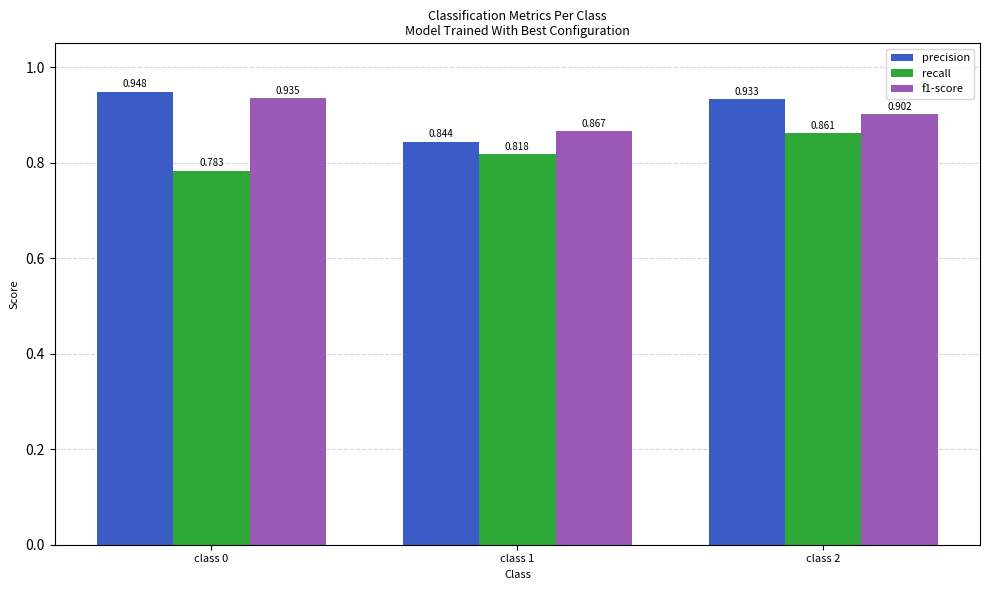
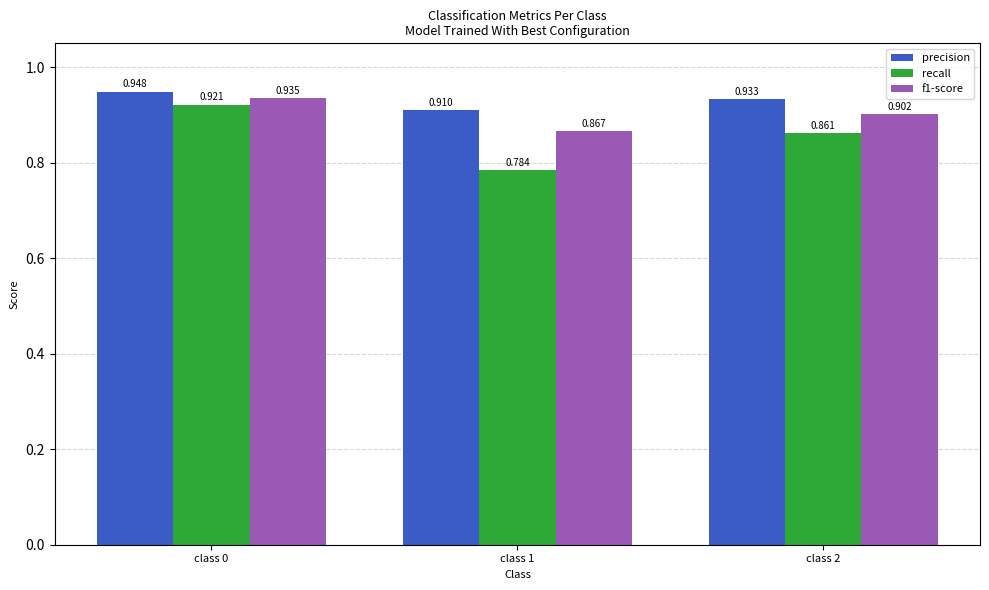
  {
    "precision": {
      "class 0": 0.948,
-     "class 1": 0.844,
+     "class 1": 0.910,
      "class 2": 0.933
    },
    "recall": {
-     "class 0": 0.783,
-     "class 1": 0.818,
+     "class 0": 0.921,
+     "class 1": 0.784,
      "class 2": 0.861
    },
    "f1-score": {
      "class 0": 0.935,
      "class 1": 0.867,
      "class 2": 0.902
    }
  }
